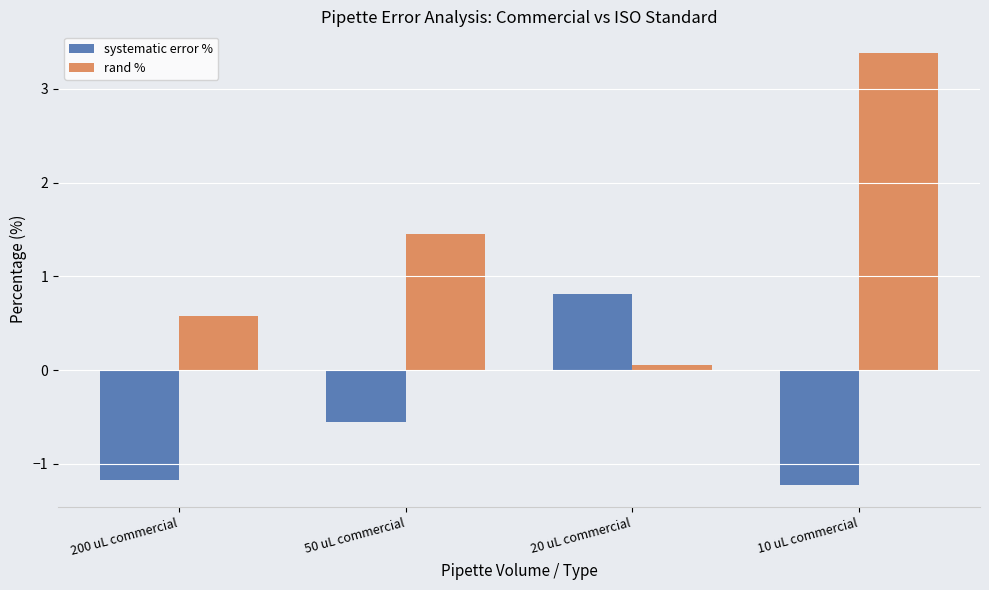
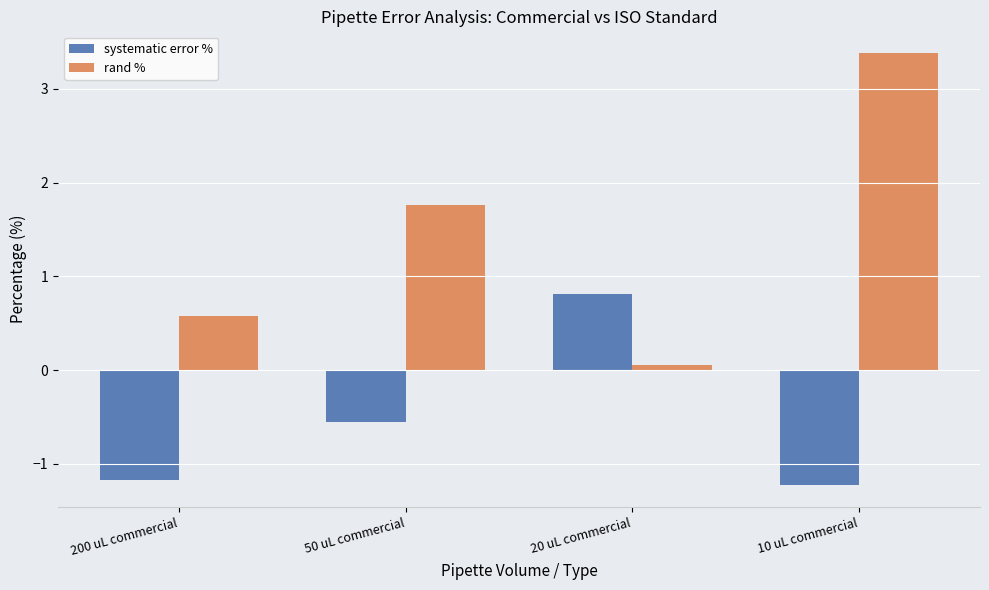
  {
    "systematic error %": {
      "200 uL commercial": -1.2,
      "50 uL commercial": -0.6,
      "20 uL commercial": 0.8,
      "10 uL commercial": -1.2
    },
    "rand %": {
      "200 uL commercial": 0.6,
-     "50 uL commercial": 1.5,
+     "50 uL commercial": 1.8,
      "20 uL commercial": 0.0,
      "10 uL commercial": 3.4
    }
  }
